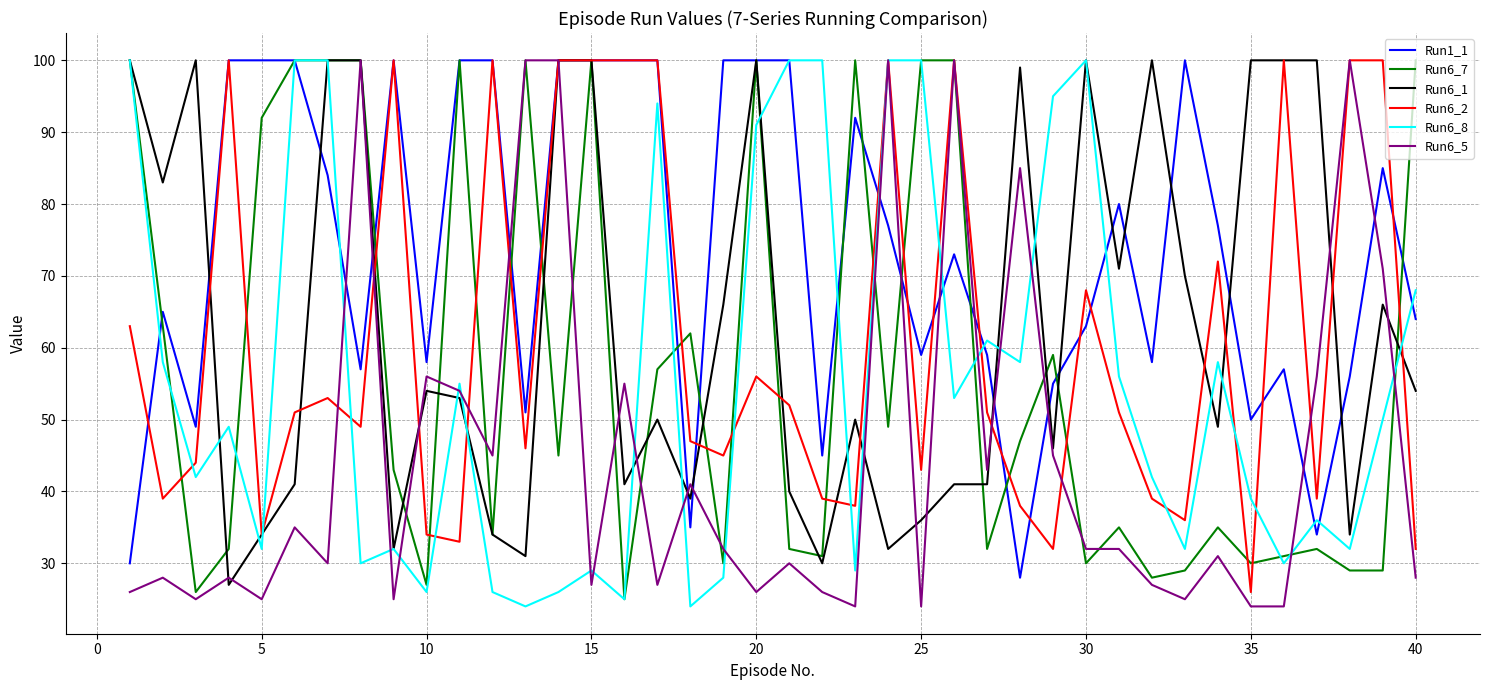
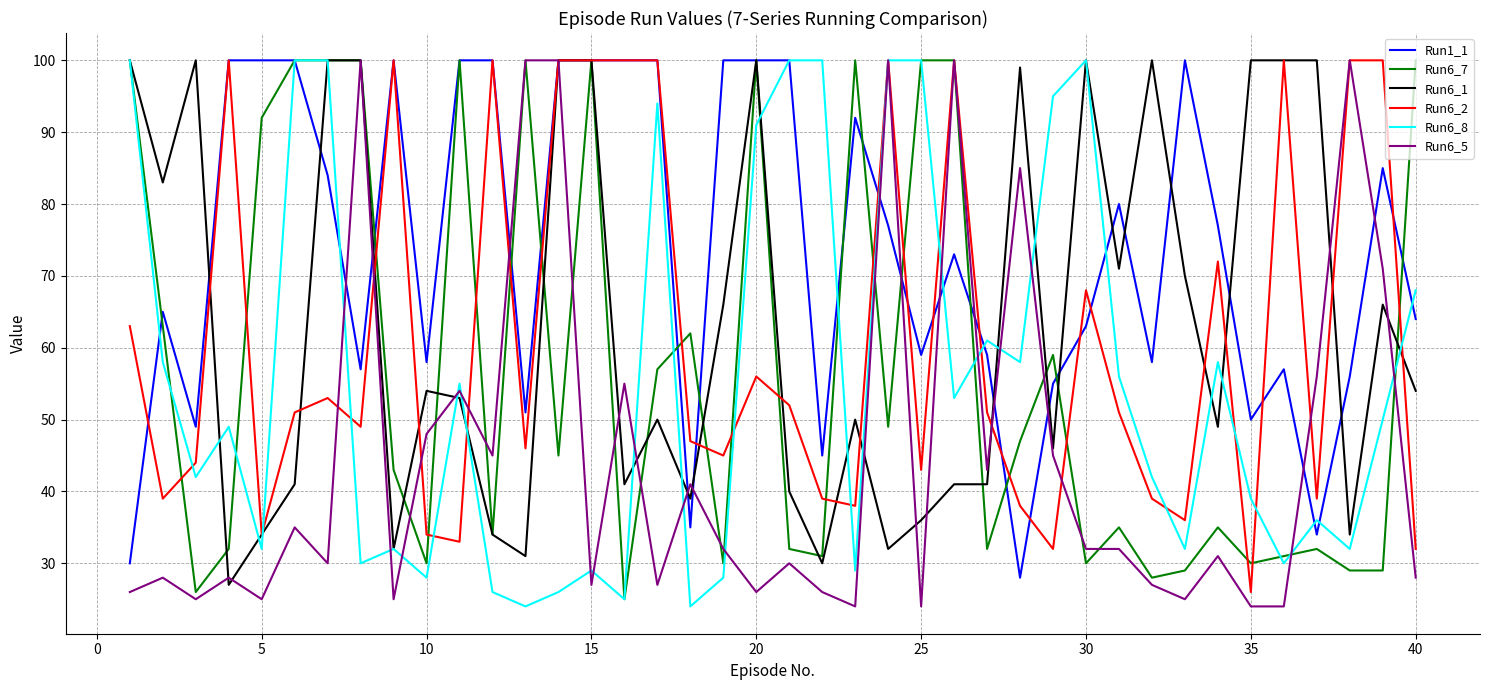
  {
    "Run1_1": {
      "5": 100,
      "10": 58,
      "25": 59,
      "30": 63,
      "35": 50,
      "40": 64
    },
    "Run6_7": {
      "5": 92,
-     "10": 27,
+     "10": 30,
      "30": 30,
      "35": 30
    },
    "Run6_1": {
      "10": 54,
      "25": 36,
      "35": 100,
      "40": 54
    },
    "Run6_2": {
      "10": 34,
      "20": 56,
      "25": 43,
      "30": 68,
      "35": 26,
      "40": 32
    },
    "Run6_8": {
      "5": 32,
-     "10": 26,
+     "10": 28,
      "15": 29,
      "20": 91,
      "35": 39,
      "40": 68
    },
    "Run6_5": {
      "5": 25,
-     "10": 56,
+     "10": 48,
      "15": 27,
      "20": 26,
      "25": 24,
      "30": 32,
      "35": 24,
      "40": 28
    }
  }
